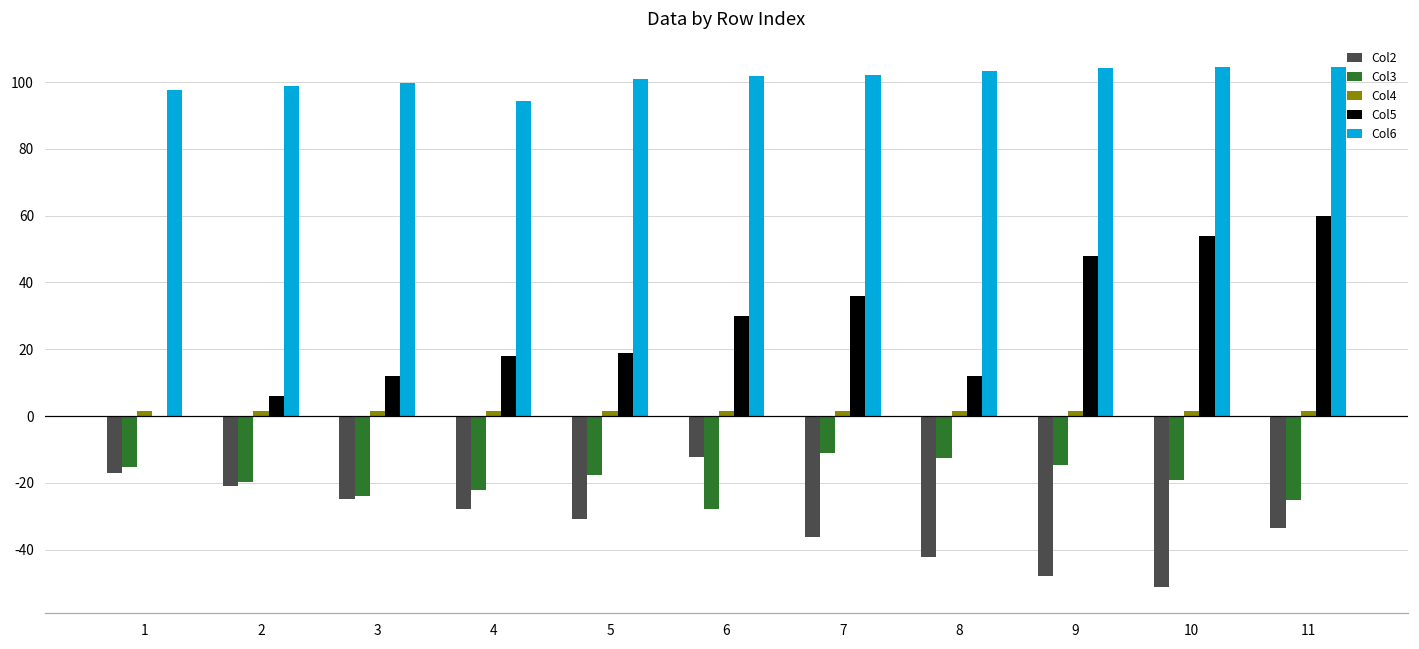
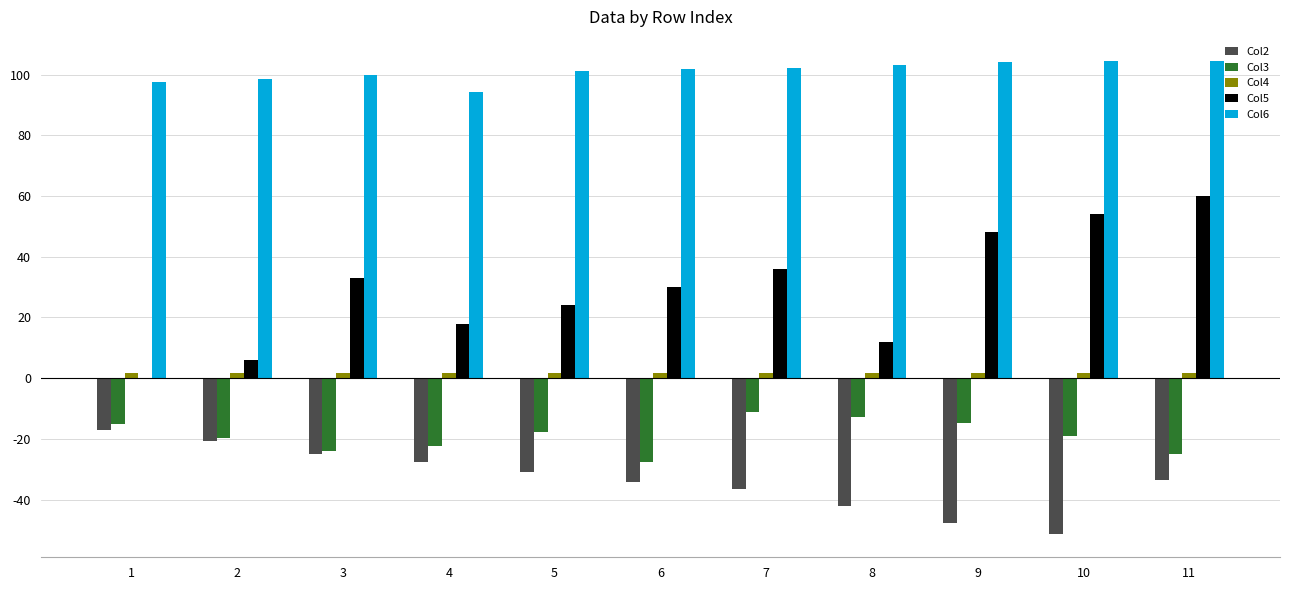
  {
    "Col2": {
      "1": -17,
      "2": -21,
      "3": -25,
      "4": -28,
      "5": -31,
-     "6": -12,
+     "6": -34,
      "7": -36,
      "8": -42,
      "9": -48,
      "10": -51,
      "11": -33
    },
    "Col3": {
      "1": -15,
      "2": -20,
      "3": -24,
      "4": -22,
      "5": -18,
      "6": -28,
      "7": -11,
      "8": -13,
      "9": -15,
      "10": -19,
      "11": -25
    },
    "Col4": {
      "1": 2,
      "2": 2,
      "3": 2,
      "4": 2,
      "5": 2,
      "6": 2,
      "7": 2,
      "8": 2,
      "9": 2,
      "10": 2,
      "11": 2
    },
    "Col5": {
      "1": 0,
      "2": 6,
-     "3": 12,
+     "3": 33,
      "4": 18,
-     "5": 19,
+     "5": 24,
      "6": 30,
      "7": 36,
      "8": 12,
      "9": 48,
      "10": 54,
      "11": 60
    },
    "Col6": {
      "1": 98,
      "2": 99,
      "3": 100,
      "4": 94,
      "5": 101,
      "6": 102,
      "7": 102,
      "8": 103,
      "9": 104,
      "10": 105,
      "11": 105
    }
  }
